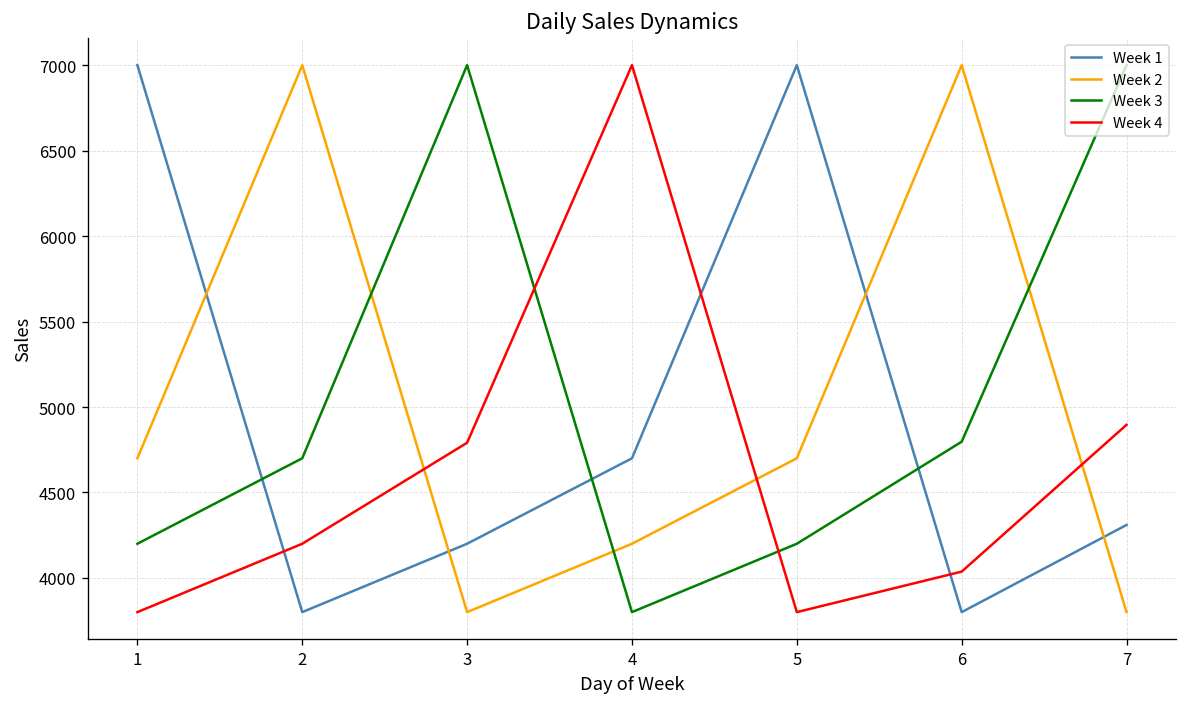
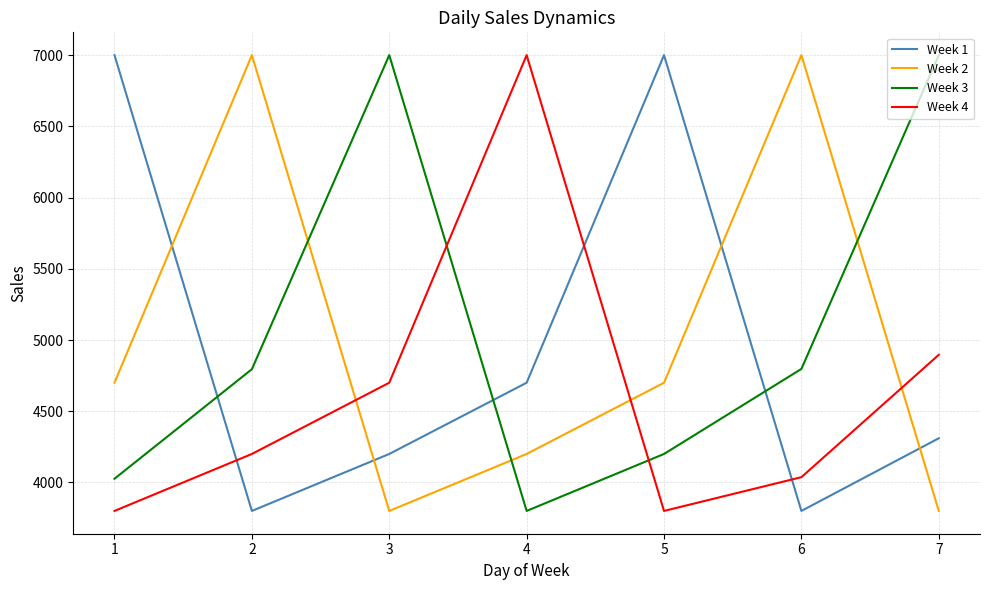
  {
    "Week 1": {
      "1": 7000,
      "2": 3800,
      "3": 4200,
      "4": 4700,
      "5": 7000,
      "6": 3800,
      "7": 4310
    },
    "Week 2": {
      "1": 4700,
      "2": 7000,
      "3": 3800,
      "4": 4200,
      "5": 4700,
      "6": 7000,
      "7": 3800
    },
    "Week 3": {
-     "1": 4200,
-     "2": 4700,
+     "1": 4030,
+     "2": 4800,
      "3": 7000,
      "4": 3800,
      "5": 4200,
      "6": 4800
    },
    "Week 4": {
      "1": 3800,
      "2": 4200,
-     "3": 4790,
+     "3": 4700,
      "4": 7000,
      "5": 3800,
      "6": 4040,
      "7": 4900
    }
  }
